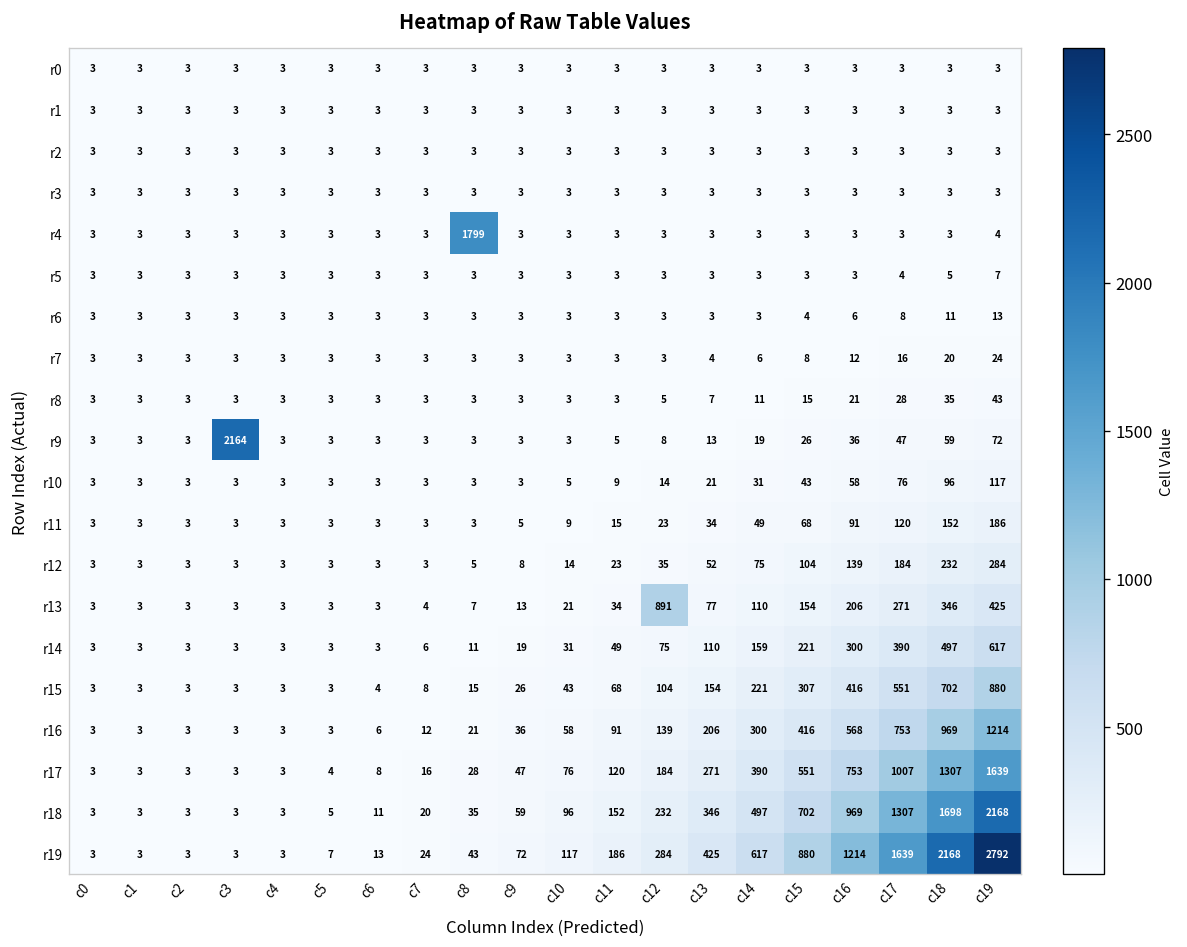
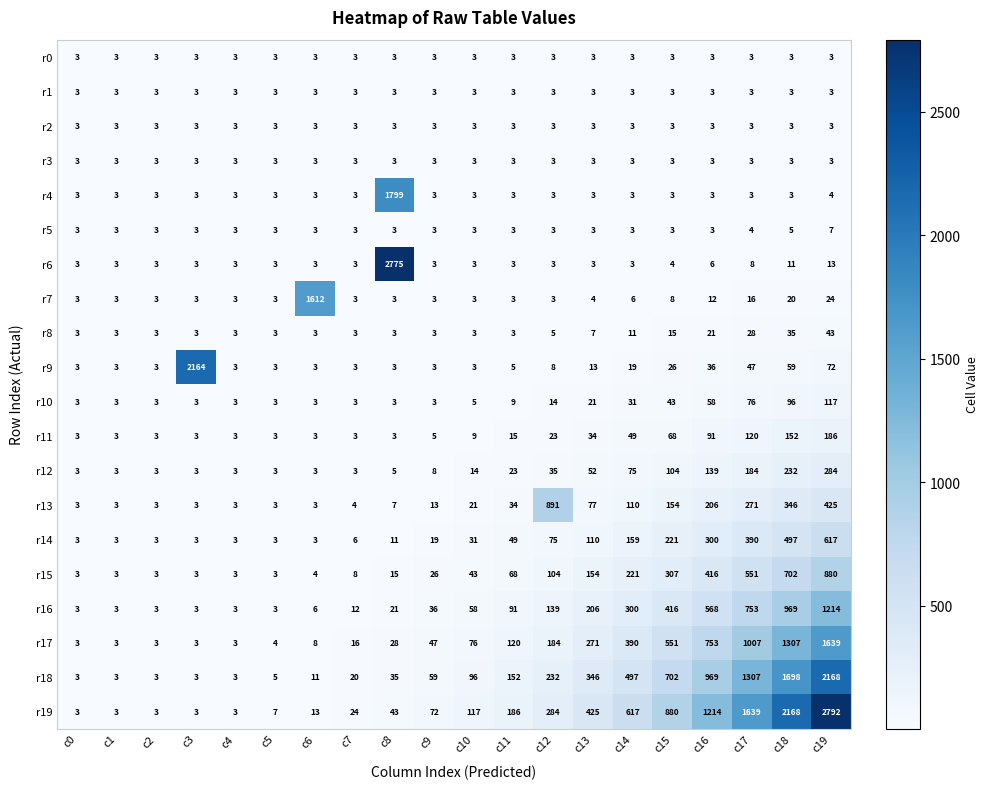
  {
    "r6": {
      "c0": 3,
      "c1": 3,
      "c2": 3,
      "c3": 3,
      "c4": 3,
      "c5": 3,
      "c6": 3,
      "c7": 3,
-     "c8": 3,
+     "c8": 2775,
      "c9": 3,
      "c10": 3,
      "c11": 3,
      "c12": 3,
      "c13": 3,
      "c14": 3,
      "c15": 4,
      "c16": 6,
      "c17": 8,
      "c18": 11,
      "c19": 13
    },
    "r7": {
      "c0": 3,
      "c1": 3,
      "c2": 3,
      "c3": 3,
      "c4": 3,
      "c5": 3,
-     "c6": 3,
+     "c6": 1612,
      "c7": 3,
      "c8": 3,
      "c9": 3,
      "c10": 3,
      "c11": 3,
      "c12": 3,
      "c13": 4,
      "c14": 6,
      "c15": 8,
      "c16": 12,
      "c17": 16,
      "c18": 20,
      "c19": 24
    }
  }
